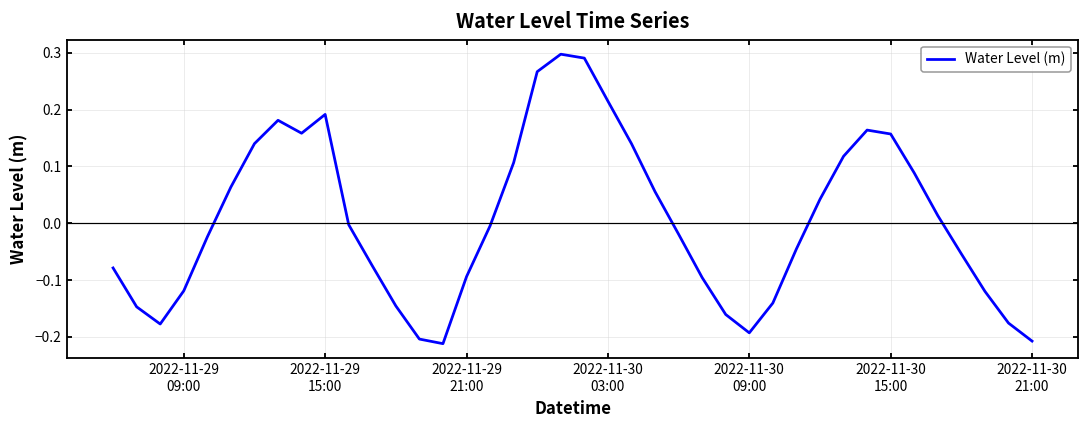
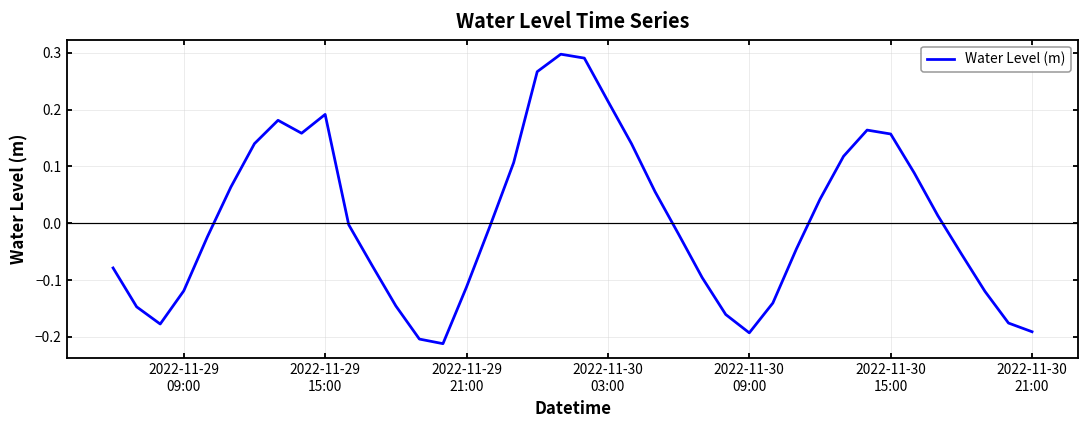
  {
    "2022-11-29 09:00": -0.12,
    "2022-11-29 15:00": 0.19,
-   "2022-11-29 21:00": -0.09,
+   "2022-11-29 21:00": -0.11,
    "2022-11-30 03:00": 0.21,
    "2022-11-30 09:00": -0.19,
    "2022-11-30 15:00": 0.16,
-   "2022-11-30 21:00": -0.21
+   "2022-11-30 21:00": -0.19
  }
